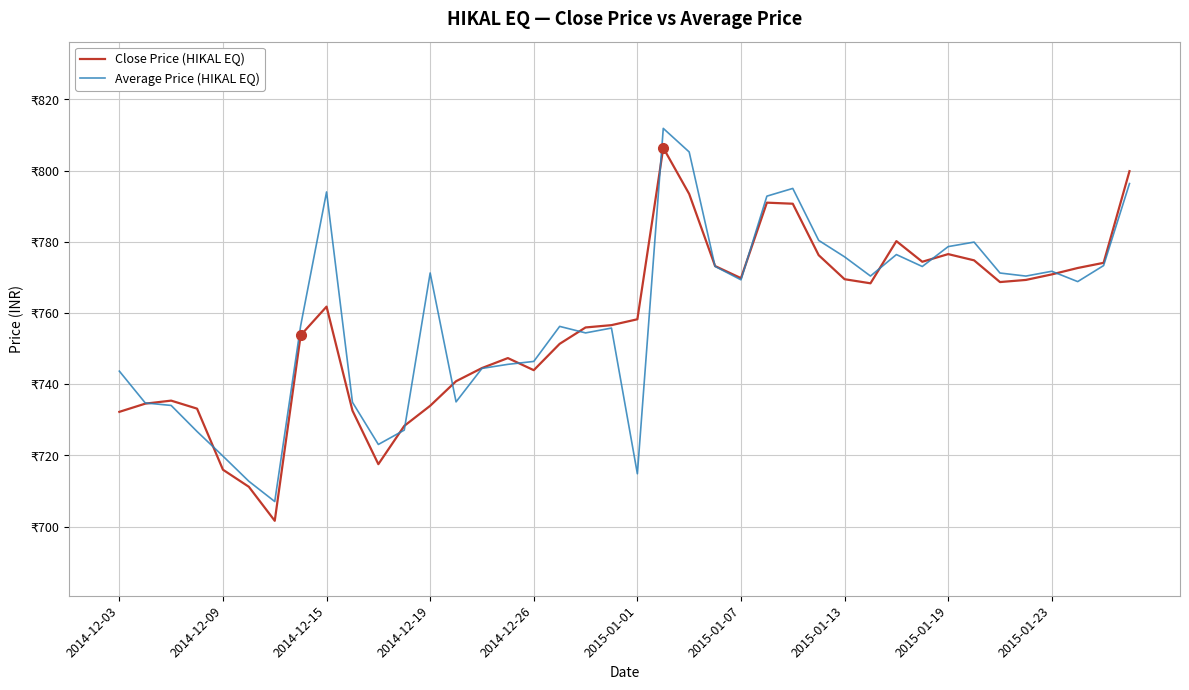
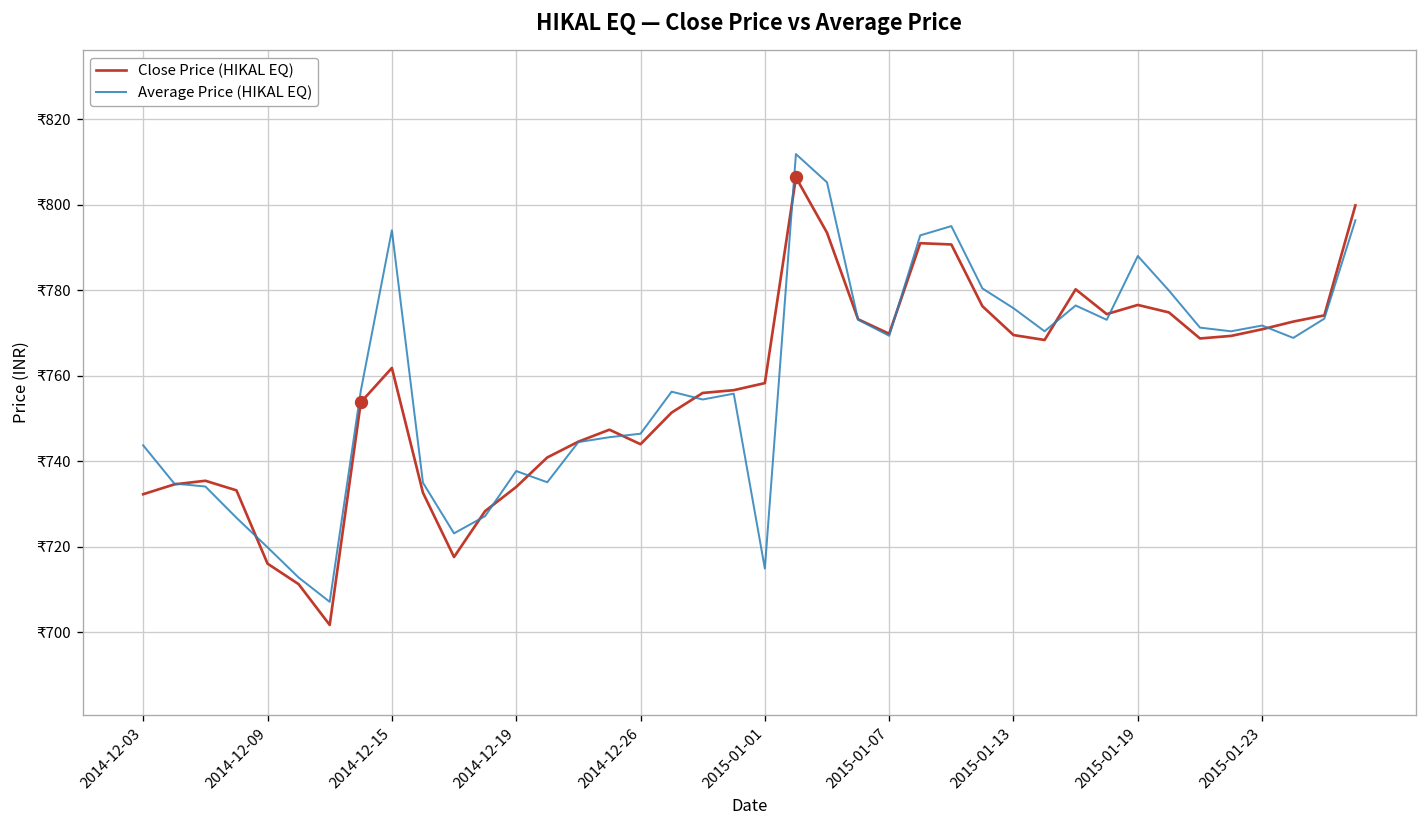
  {
    "Average Price (HIKAL EQ)": {
      "2014-12-03": "₹744",
      "2014-12-09": "₹720",
      "2014-12-15": "₹794",
-     "2014-12-19": "₹771",
+     "2014-12-19": "₹738",
      "2014-12-26": "₹746",
      "2015-01-01": "₹715",
      "2015-01-13": "₹776",
-     "2015-01-19": "₹779",
+     "2015-01-19": "₹788",
      "2015-01-23": "₹772"
    }
  }
